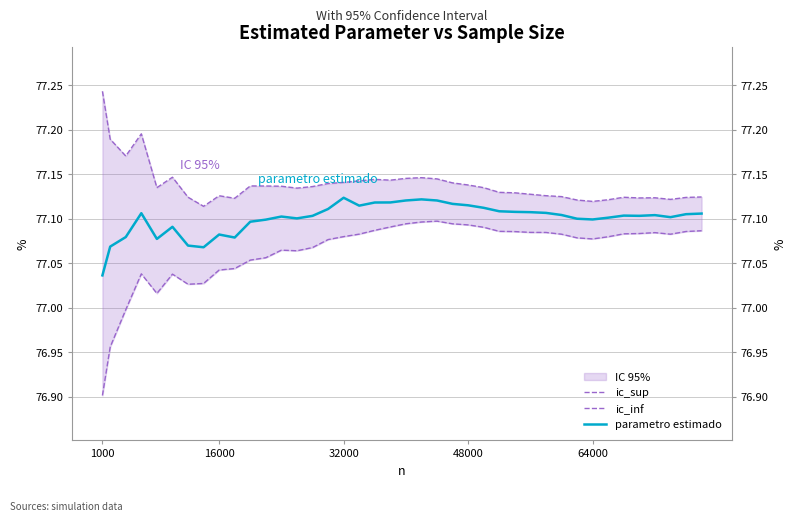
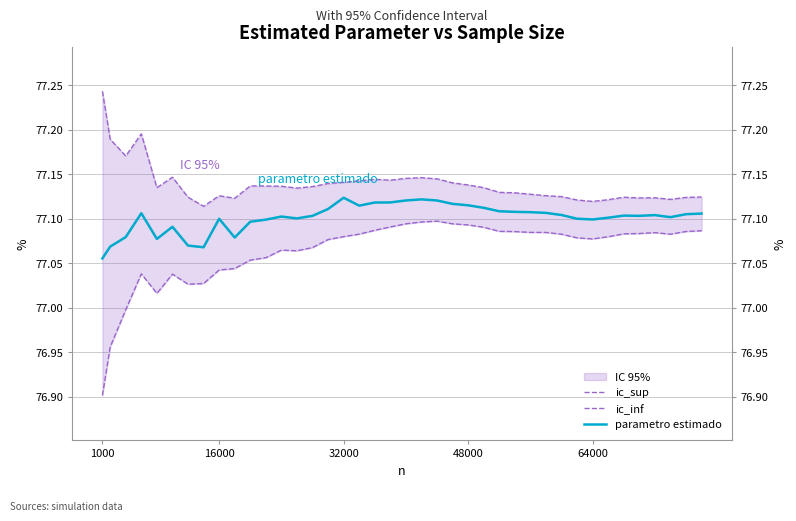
  {
    "parametro estimado": {
-     "1000": 77.04,
-     "16000": 77.08,
+     "1000": 77.06,
+     "16000": 77.10,
      "32000": 77.12,
      "48000": 77.12,
      "64000": 77.10
    }
  }
